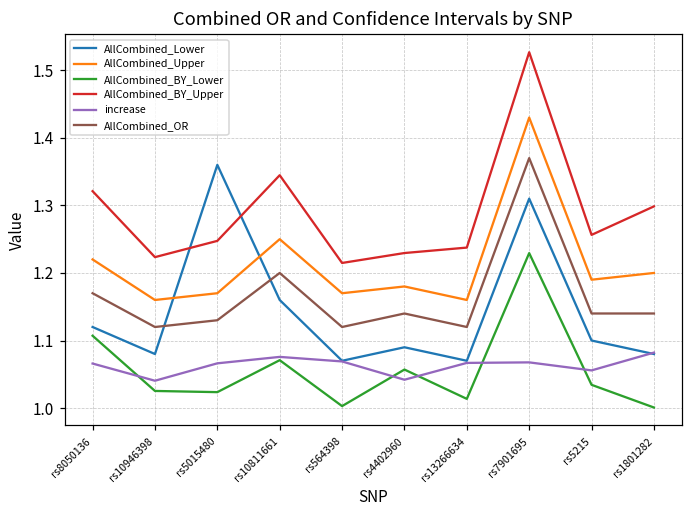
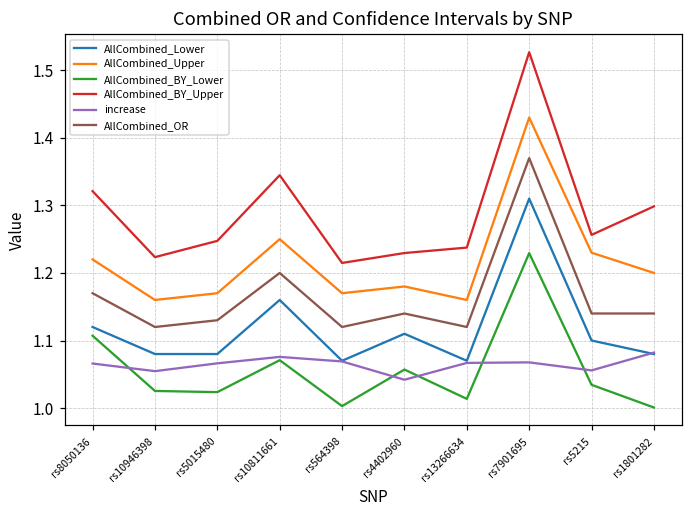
  {
    "AllCombined_Lower": {
      "rs8050136": 1.12,
      "rs10946398": 1.08,
-     "rs5015480": 1.36,
+     "rs5015480": 1.08,
      "rs10811661": 1.16,
-     "rs4402960": 1.09,
+     "rs4402960": 1.11,
      "rs7901695": 1.31,
      "rs5215": 1.10
    },
    "AllCombined_Upper": {
      "rs8050136": 1.22,
      "rs10946398": 1.16,
      "rs5015480": 1.17,
      "rs10811661": 1.25,
      "rs564398": 1.17,
      "rs4402960": 1.18,
      "rs13266634": 1.16,
      "rs7901695": 1.43,
-     "rs5215": 1.19,
+     "rs5215": 1.23,
      "rs1801282": 1.20
    },
    "AllCombined_BY_Lower": {
      "rs8050136": 1.11,
      "rs10946398": 1.03,
      "rs5015480": 1.02,
      "rs10811661": 1.07,
      "rs564398": 1.00,
      "rs4402960": 1.06,
      "rs13266634": 1.01,
      "rs7901695": 1.23,
      "rs5215": 1.03,
      "rs1801282": 1.00
    },
    "AllCombined_BY_Upper": {
      "rs8050136": 1.32,
      "rs10946398": 1.22,
      "rs5015480": 1.25,
      "rs10811661": 1.34,
      "rs564398": 1.21,
      "rs4402960": 1.23,
      "rs13266634": 1.24,
      "rs7901695": 1.53,
      "rs5215": 1.26,
      "rs1801282": 1.30
    },
    "increase": {
      "rs8050136": 1.07,
-     "rs10946398": 1.04,
+     "rs10946398": 1.05,
      "rs5015480": 1.07,
      "rs10811661": 1.08,
      "rs4402960": 1.04,
      "rs7901695": 1.07,
      "rs5215": 1.06
    },
    "AllCombined_OR": {
      "rs8050136": 1.17,
      "rs10946398": 1.12,
      "rs5015480": 1.13,
      "rs10811661": 1.20,
      "rs564398": 1.12,
      "rs4402960": 1.14,
      "rs13266634": 1.12,
      "rs7901695": 1.37,
      "rs5215": 1.14,
      "rs1801282": 1.14
    }
  }
